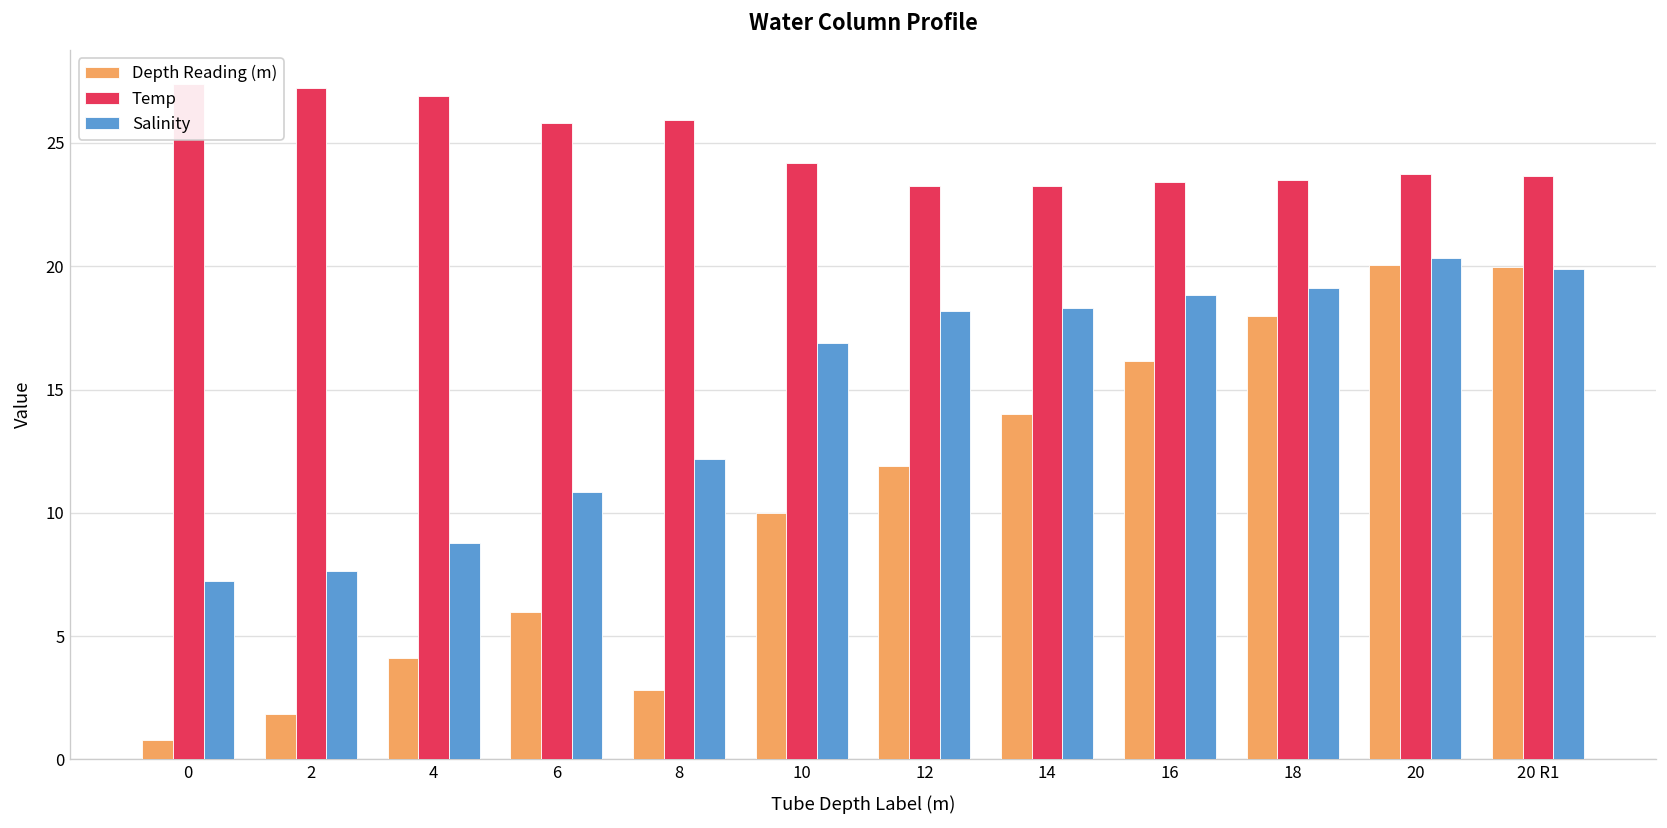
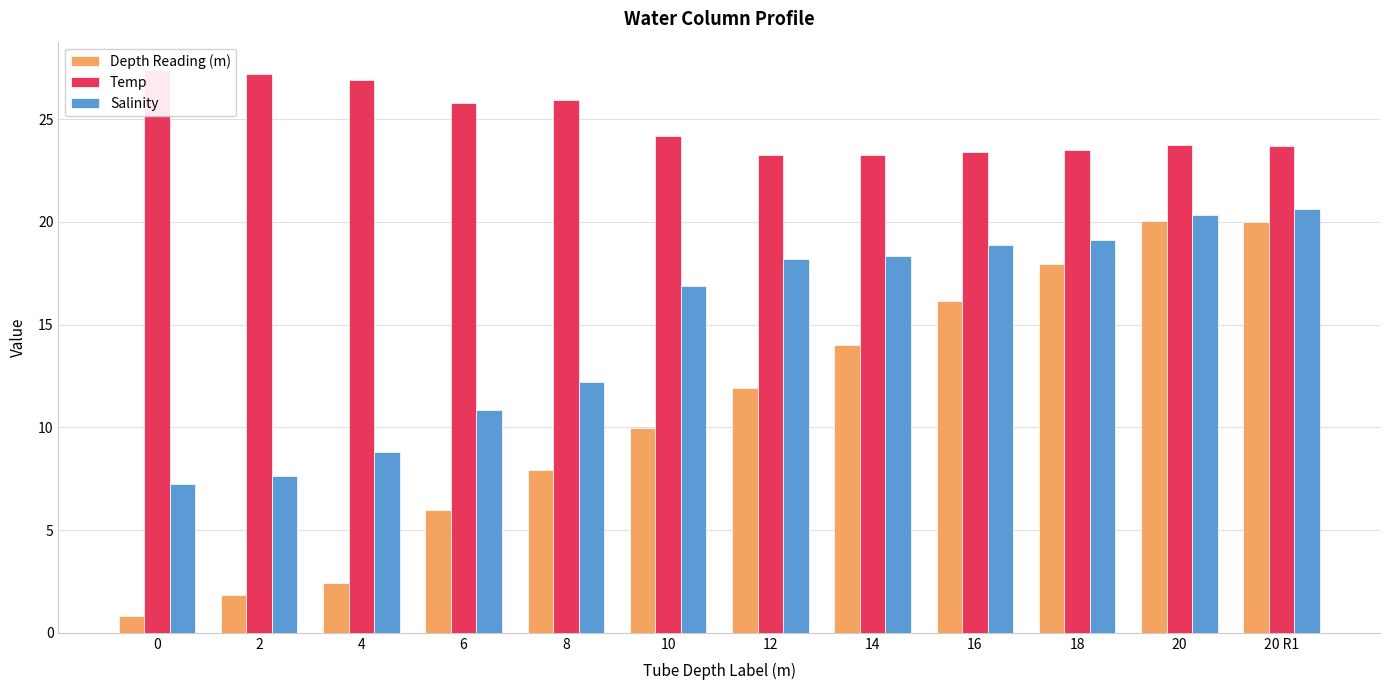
  {
    "Depth Reading (m)": {
      "0": 0.8,
      "2": 1.9,
-     "4": 4.1,
+     "4": 2.4,
      "6": 6.0,
-     "8": 2.8,
+     "8": 7.9,
      "10": 10.0,
      "12": 11.9,
      "14": 14.0,
      "16": 16.2,
      "18": 18.0,
      "20": 20.0,
      "20 R1": 20.0
    },
    "Temp": {
      "2": 27.2,
      "4": 26.9,
      "6": 25.8,
      "8": 25.9,
      "10": 24.2,
      "12": 23.3,
      "14": 23.3,
      "16": 23.4,
      "18": 23.5,
      "20": 23.7,
      "20 R1": 23.7
    },
    "Salinity": {
      "0": 7.2,
      "2": 7.6,
      "4": 8.8,
      "6": 10.8,
      "8": 12.2,
      "10": 16.9,
      "12": 18.2,
      "14": 18.3,
      "16": 18.9,
      "18": 19.1,
      "20": 20.3,
-     "20 R1": 19.9
+     "20 R1": 20.6
    }
  }
